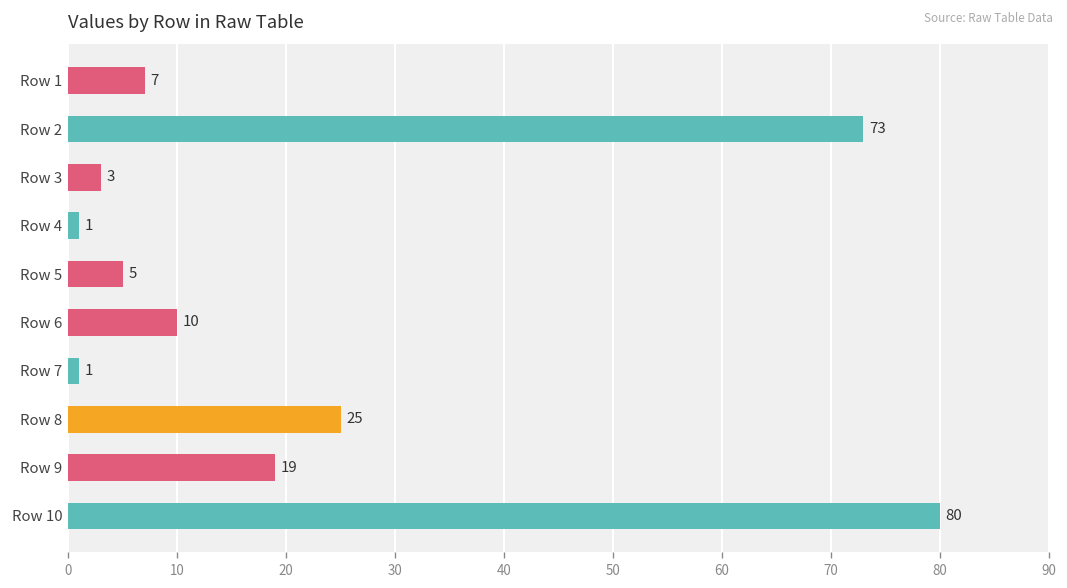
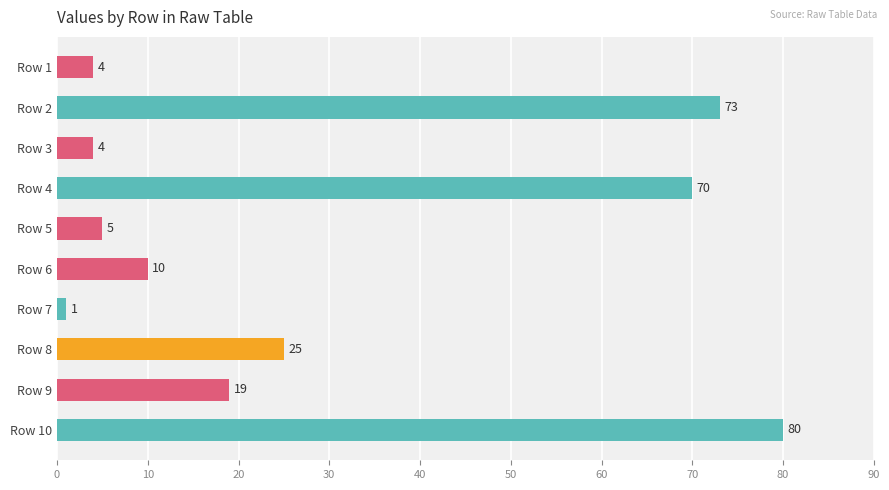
  {
-   "Row 1": 7,
+   "Row 1": 4,
    "Row 2": 73,
-   "Row 3": 3,
-   "Row 4": 1,
+   "Row 3": 4,
+   "Row 4": 70,
    "Row 5": 5,
    "Row 6": 10,
    "Row 7": 1,
    "Row 8": 25,
    "Row 9": 19,
    "Row 10": 80
  }
